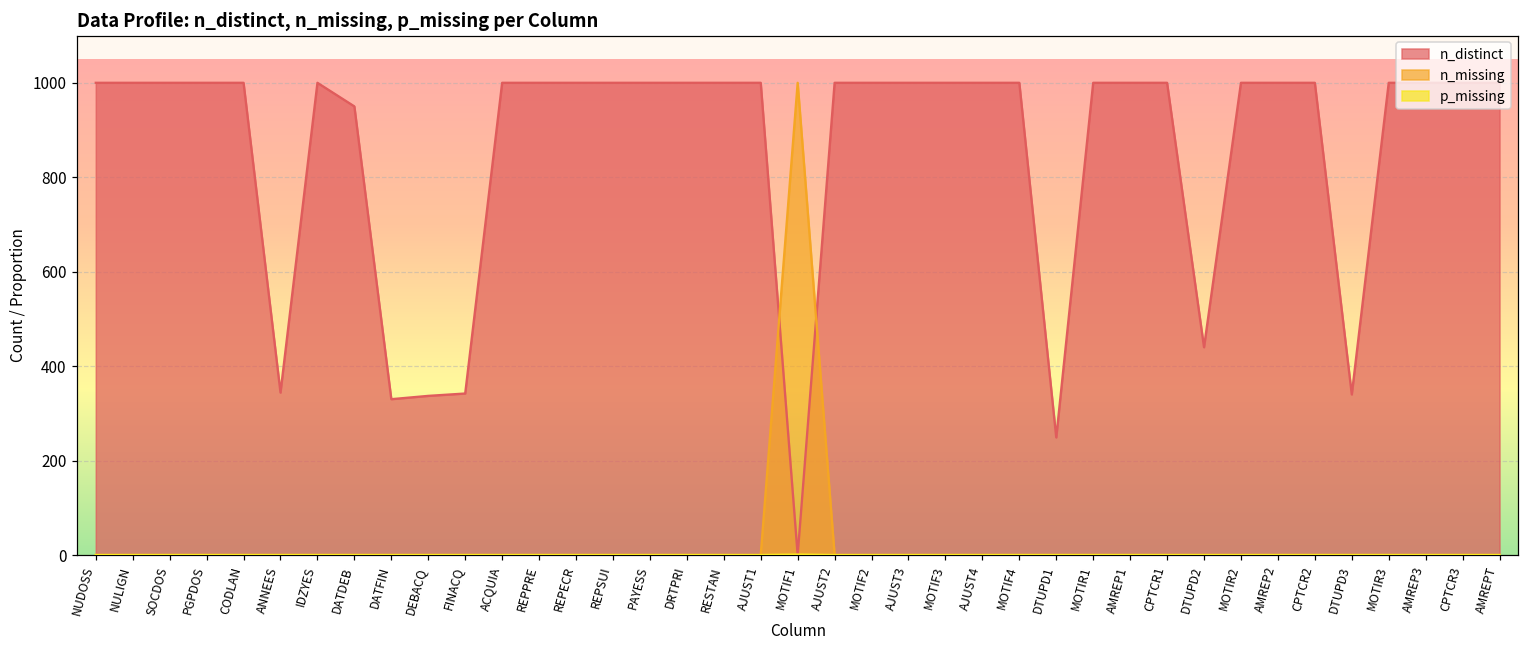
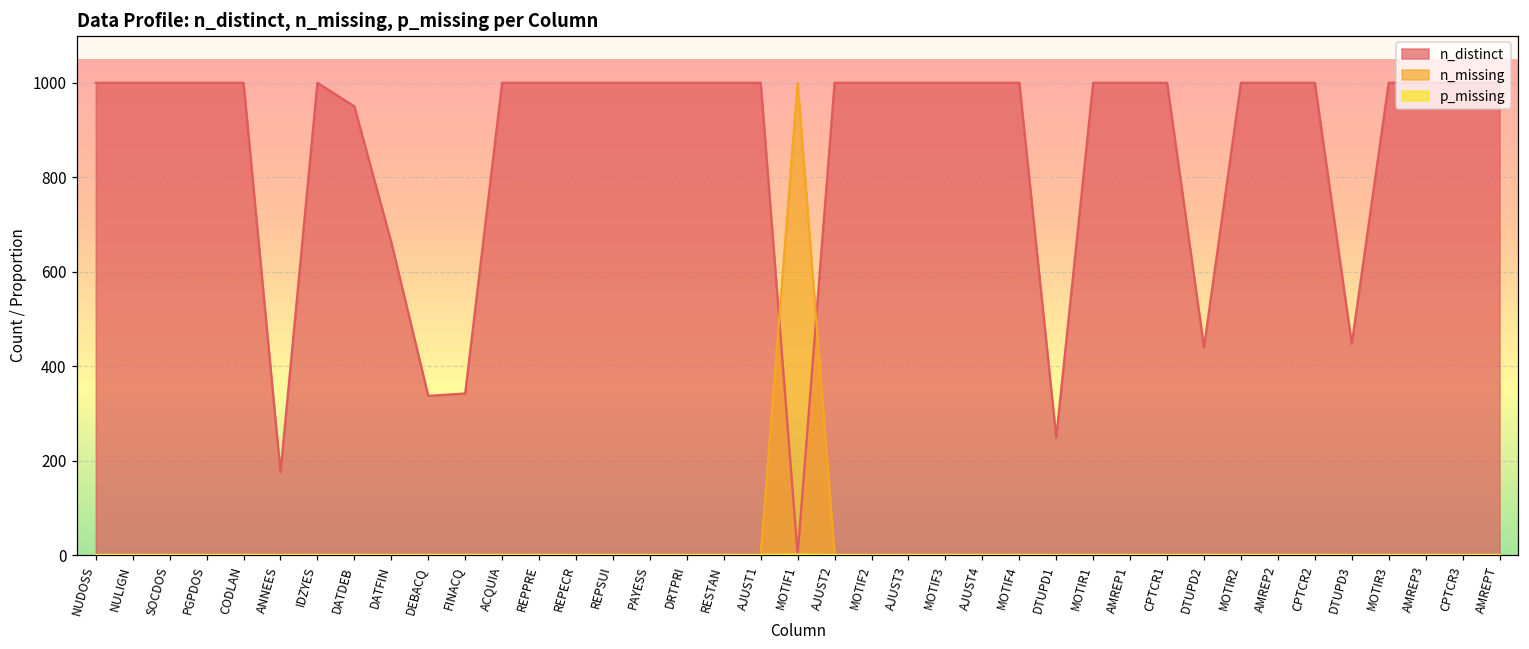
  {
    "n_distinct": {
      "NUDOSS": 1000,
      "NULIGN": 1000,
      "SOCDOS": 1000,
      "PGPDOS": 1000,
      "CODLAN": 1000,
-     "ANNEES": 340,
+     "ANNEES": 180,
      "IDZYES": 1000,
      "DATDEB": 950,
-     "DATFIN": 330,
+     "DATFIN": 660,
      "DEBACQ": 340,
      "FINACQ": 340,
      "ACQUIA": 1000,
      "REPPRE": 1000,
      "REPECR": 1000,
      "REPSUI": 1000,
      "PAYESS": 1000,
      "DRTPRI": 1000,
      "RESTAN": 1000,
      "AJUST1": 1000,
      "AJUST2": 1000,
      "MOTIF2": 1000,
      "AJUST3": 1000,
      "MOTIF3": 1000,
      "AJUST4": 1000,
      "MOTIF4": 1000,
      "DTUPD1": 250,
      "MOTIR1": 1000,
      "AMREP1": 1000,
      "CPTCR1": 1000,
      "DTUPD2": 440,
      "MOTIR2": 1000,
      "AMREP2": 1000,
      "CPTCR2": 1000,
-     "DTUPD3": 340,
+     "DTUPD3": 450,
      "MOTIR3": 1000
    },
    "n_missing": {
      "MOTIF1": 1000
    }
  }
